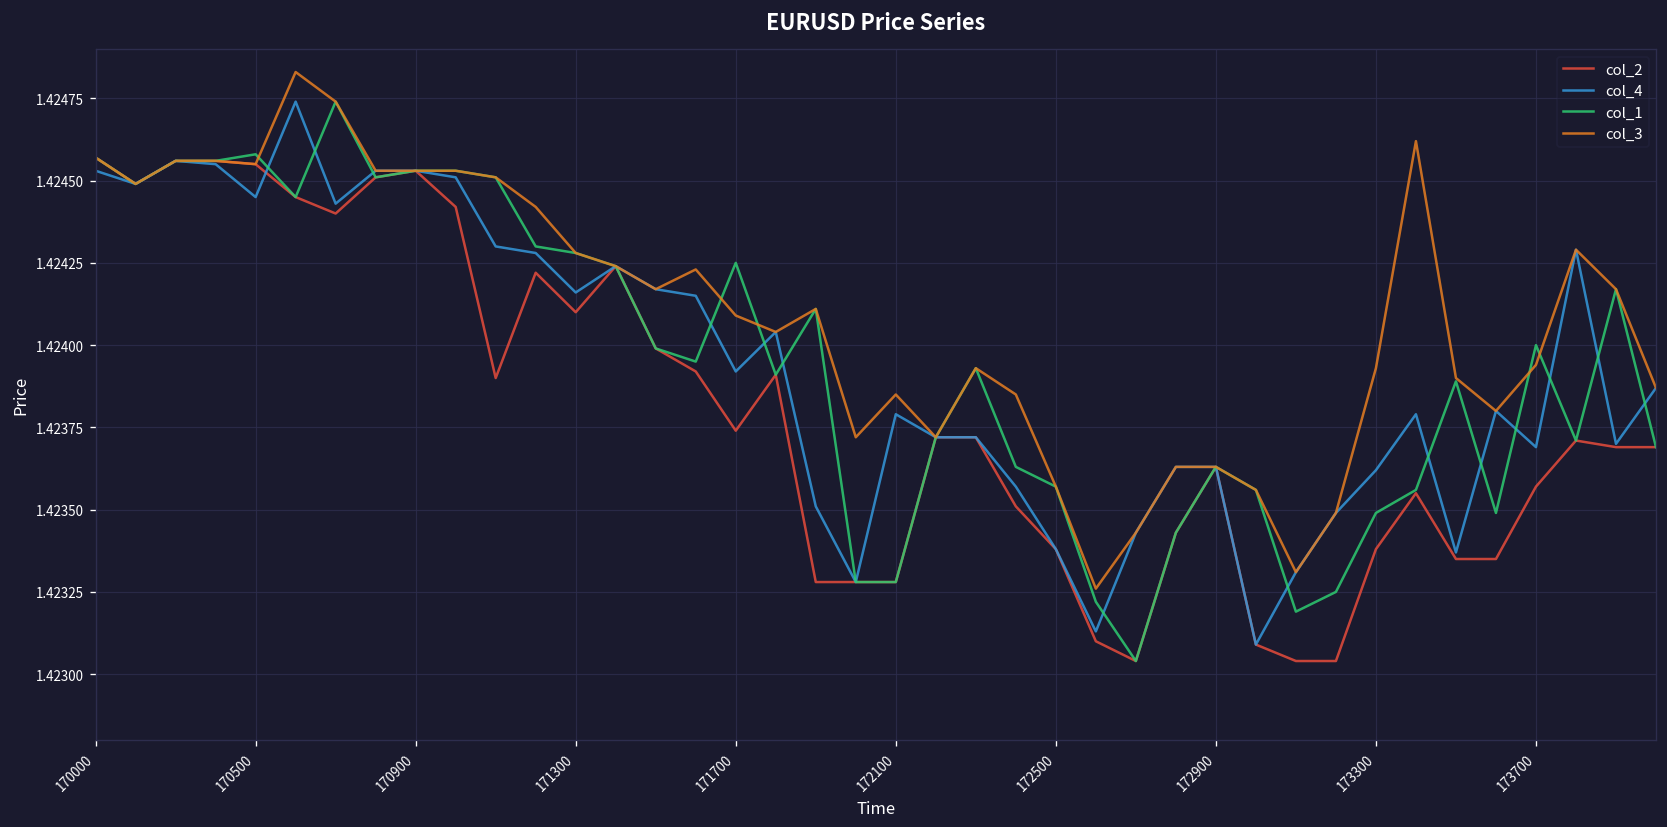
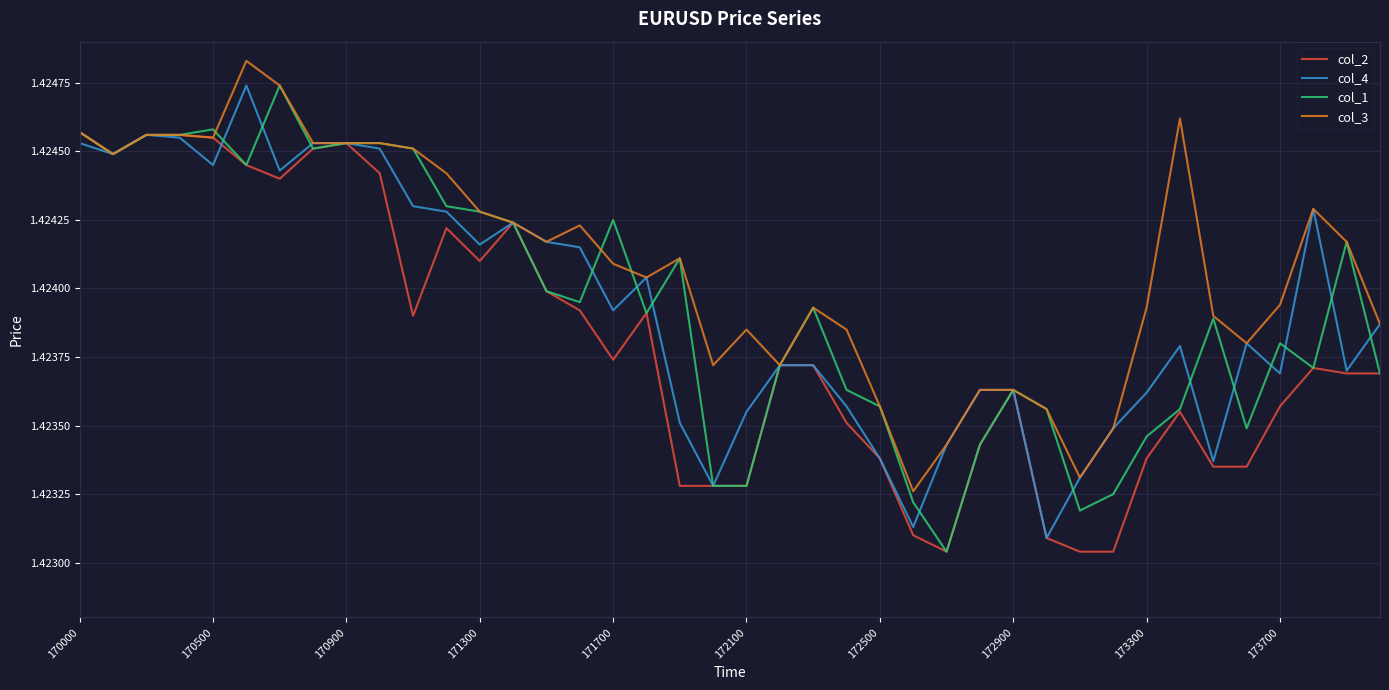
  {
    "col_4": {
      "170000": 1.42453,
      "170500": 1.42445,
      "171300": 1.42416,
      "171700": 1.42392,
-     "172100": 1.42379,
+     "172100": 1.42355,
      "173300": 1.42362,
      "173700": 1.42369
    },
    "col_1": {
      "170500": 1.42458,
      "171700": 1.42425,
-     "173300": 1.42349,
-     "173700": 1.4240
+     "173300": 1.42346,
+     "173700": 1.4238
    }
  }
